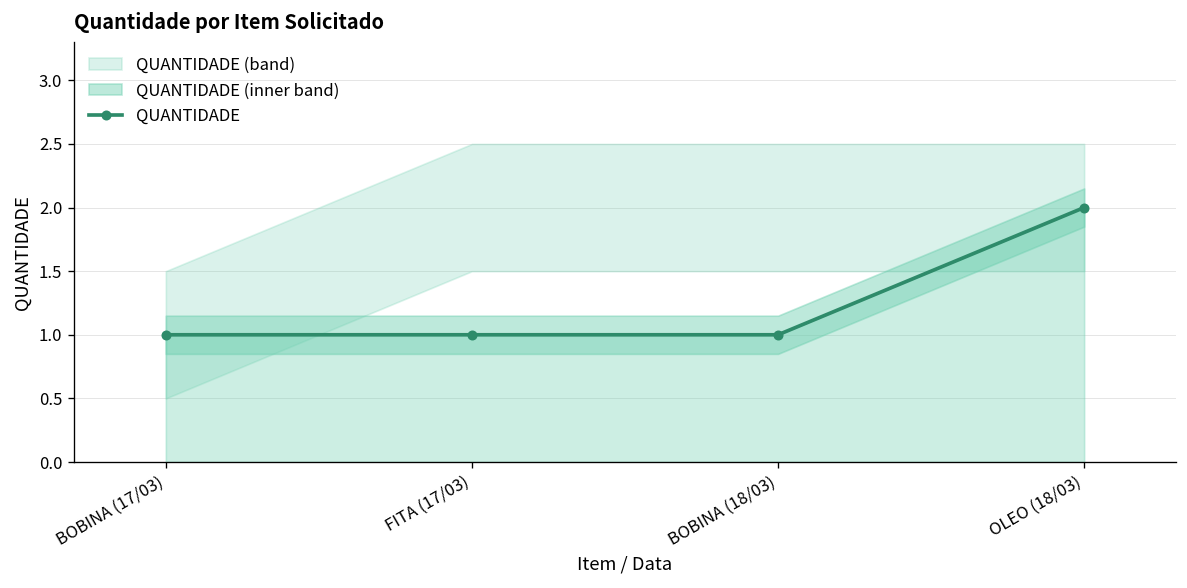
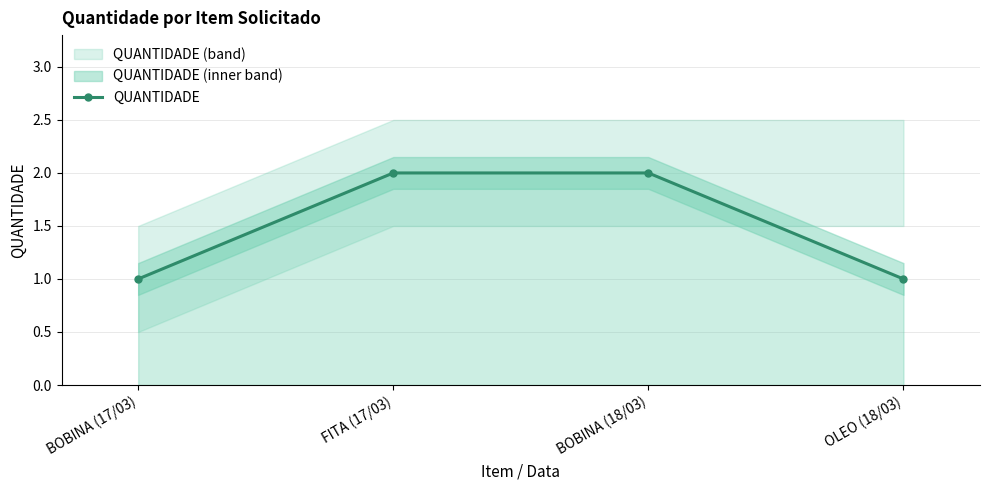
  {
    "QUANTIDADE": {
      "BOBINA (17/03)": 1,
-     "FITA (17/03)": 1,
-     "BOBINA (18/03)": 1,
-     "OLEO (18/03)": 2
+     "FITA (17/03)": 2,
+     "BOBINA (18/03)": 2,
+     "OLEO (18/03)": 1
    }
  }
